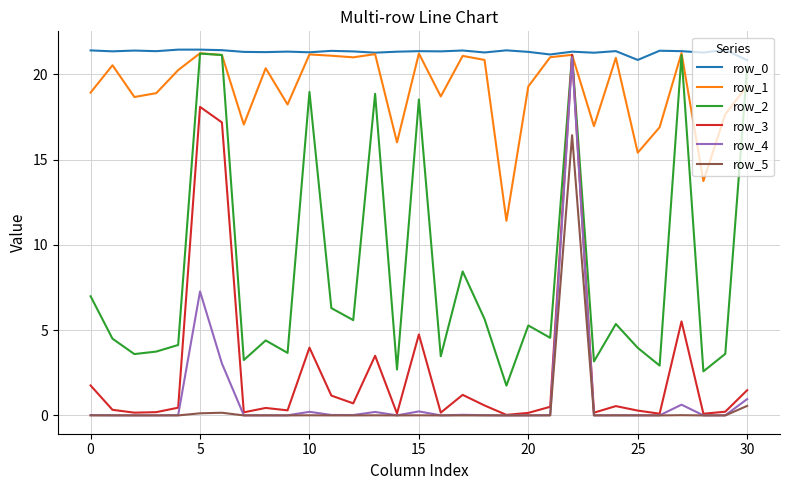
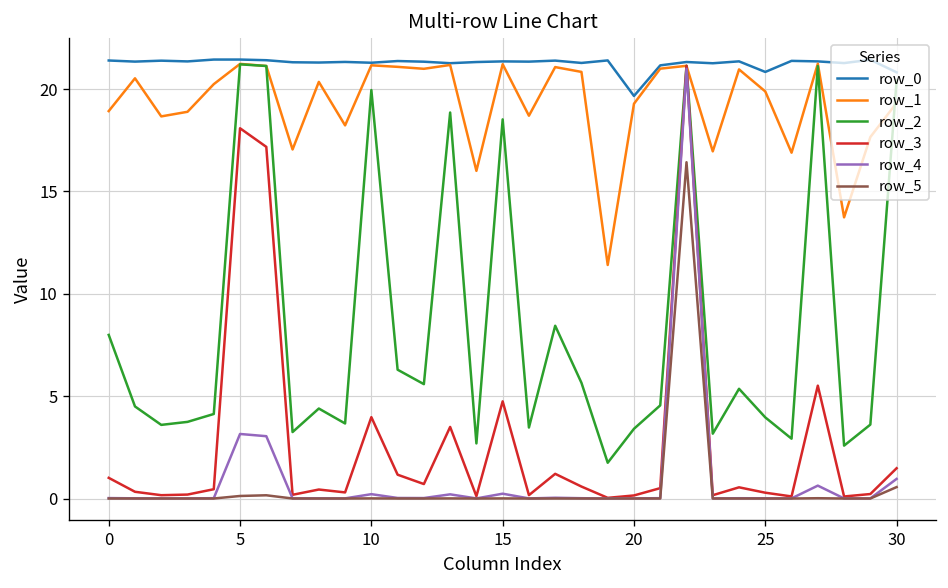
  {
    "row_0": {
      "0": 21.4,
      "5": 21.4,
-     "20": 21.3,
+     "20": 19.7,
      "25": 20.8
    },
    "row_1": {
      "0": 18.9,
      "20": 19.3,
-     "25": 15.4
+     "25": 19.9
    },
    "row_2": {
-     "0": 7.0,
-     "10": 19.0,
+     "0": 8.0,
+     "10": 20.0,
      "15": 18.5,
-     "20": 5.3,
+     "20": 3.4,
      "25": 4.0
    },
    "row_3": {
-     "0": 1.8,
+     "0": 1.0,
      "5": 18.1,
      "10": 4.0,
      "15": 4.7,
      "25": 0.3,
      "30": 1.5
    },
    "row_4": {
-     "5": 7.3,
+     "5": 3.2,
      "10": 0.2,
      "15": 0.2,
      "30": 1.0
    },
    "row_5": {
      "5": 0.1,
      "10": 0.0,
      "15": 0.0,
      "30": 0.6
    }
  }
